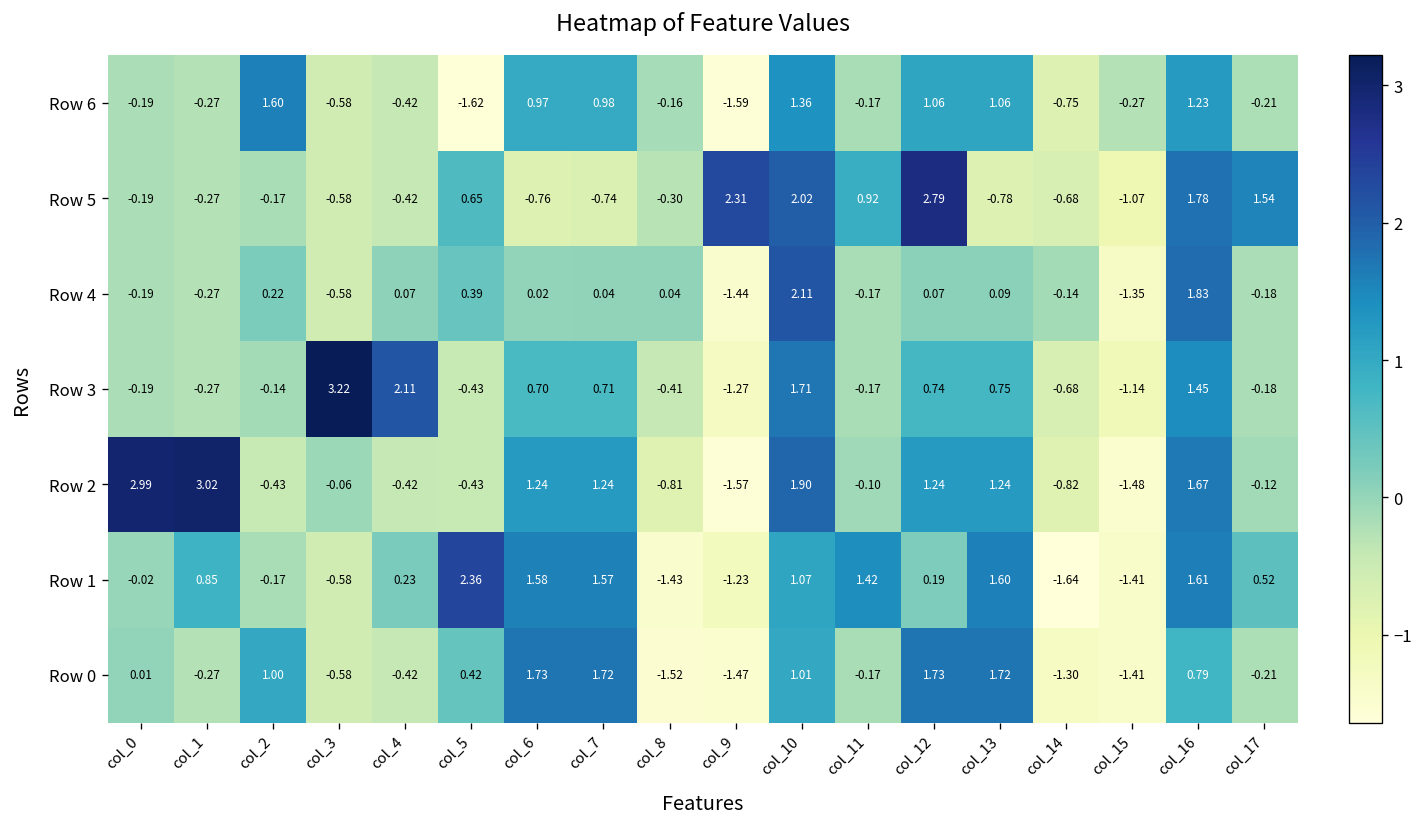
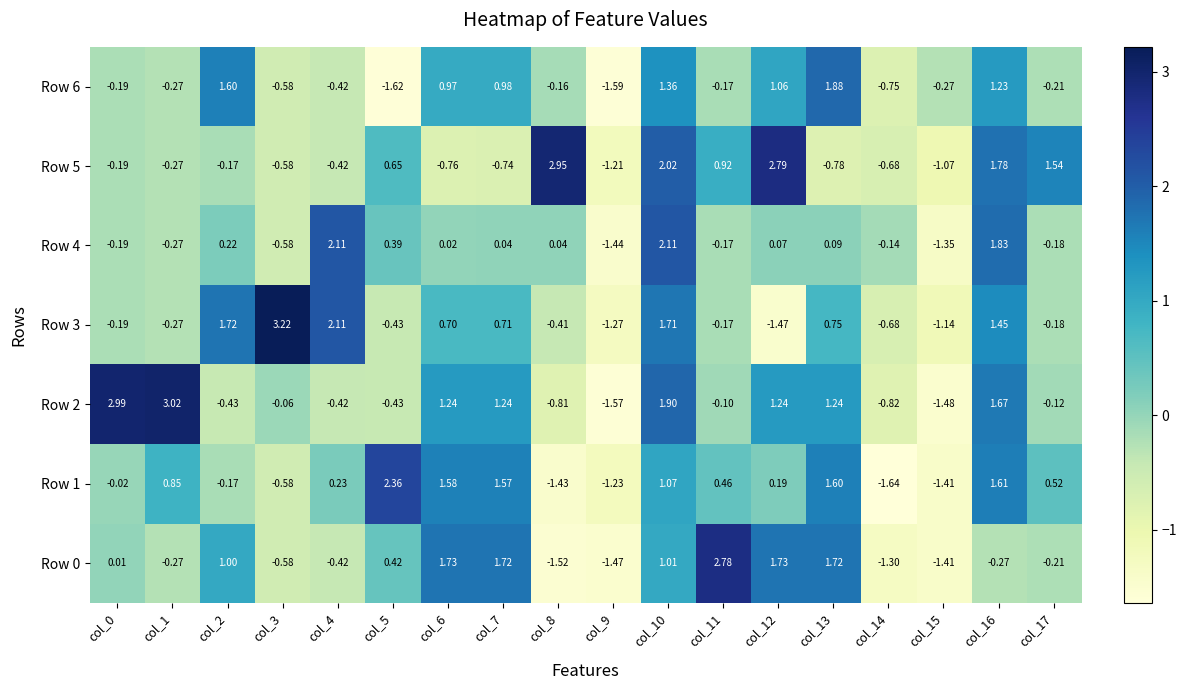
  {
    "Row 6": {
      "col_0": -0.19,
      "col_1": -0.27,
      "col_2": 1.60,
      "col_3": -0.58,
      "col_4": -0.42,
      "col_5": -1.62,
      "col_6": 0.97,
      "col_7": 0.98,
      "col_8": -0.16,
      "col_9": -1.59,
      "col_10": 1.36,
      "col_11": -0.17,
      "col_12": 1.06,
-     "col_13": 1.06,
+     "col_13": 1.88,
      "col_14": -0.75,
      "col_15": -0.27,
      "col_16": 1.23,
      "col_17": -0.21
    },
    "Row 5": {
      "col_0": -0.19,
      "col_1": -0.27,
      "col_2": -0.17,
      "col_3": -0.58,
      "col_4": -0.42,
      "col_5": 0.65,
      "col_6": -0.76,
      "col_7": -0.74,
-     "col_8": -0.30,
-     "col_9": 2.31,
+     "col_8": 2.95,
+     "col_9": -1.21,
      "col_10": 2.02,
      "col_11": 0.92,
      "col_12": 2.79,
      "col_13": -0.78,
      "col_14": -0.68,
      "col_15": -1.07,
      "col_16": 1.78,
      "col_17": 1.54
    },
    "Row 4": {
      "col_0": -0.19,
      "col_1": -0.27,
      "col_2": 0.22,
      "col_3": -0.58,
-     "col_4": 0.07,
+     "col_4": 2.11,
      "col_5": 0.39,
      "col_6": 0.02,
      "col_7": 0.04,
      "col_8": 0.04,
      "col_9": -1.44,
      "col_10": 2.11,
      "col_11": -0.17,
      "col_12": 0.07,
      "col_13": 0.09,
      "col_14": -0.14,
      "col_15": -1.35,
      "col_16": 1.83,
      "col_17": -0.18
    },
    "Row 3": {
      "col_0": -0.19,
      "col_1": -0.27,
-     "col_2": -0.14,
+     "col_2": 1.72,
      "col_3": 3.22,
      "col_4": 2.11,
      "col_5": -0.43,
      "col_6": 0.70,
      "col_7": 0.71,
      "col_8": -0.41,
      "col_9": -1.27,
      "col_10": 1.71,
      "col_11": -0.17,
-     "col_12": 0.74,
+     "col_12": -1.47,
      "col_13": 0.75,
      "col_14": -0.68,
      "col_15": -1.14,
      "col_16": 1.45,
      "col_17": -0.18
    },
    "Row 2": {
      "col_0": 2.99,
      "col_1": 3.02,
      "col_2": -0.43,
      "col_3": -0.06,
      "col_4": -0.42,
      "col_5": -0.43,
      "col_6": 1.24,
      "col_7": 1.24,
      "col_8": -0.81,
      "col_9": -1.57,
      "col_10": 1.90,
      "col_11": -0.10,
      "col_12": 1.24,
      "col_13": 1.24,
      "col_14": -0.82,
      "col_15": -1.48,
      "col_16": 1.67,
      "col_17": -0.12
    },
    "Row 1": {
      "col_0": -0.02,
      "col_1": 0.85,
      "col_2": -0.17,
      "col_3": -0.58,
      "col_4": 0.23,
      "col_5": 2.36,
      "col_6": 1.58,
      "col_7": 1.57,
      "col_8": -1.43,
      "col_9": -1.23,
      "col_10": 1.07,
-     "col_11": 1.42,
+     "col_11": 0.46,
      "col_12": 0.19,
      "col_13": 1.60,
      "col_14": -1.64,
      "col_15": -1.41,
      "col_16": 1.61,
      "col_17": 0.52
    },
    "Row 0": {
      "col_0": 0.01,
      "col_1": -0.27,
      "col_2": 1.00,
      "col_3": -0.58,
      "col_4": -0.42,
      "col_5": 0.42,
      "col_6": 1.73,
      "col_7": 1.72,
      "col_8": -1.52,
      "col_9": -1.47,
      "col_10": 1.01,
-     "col_11": -0.17,
+     "col_11": 2.78,
      "col_12": 1.73,
      "col_13": 1.72,
      "col_14": -1.30,
      "col_15": -1.41,
-     "col_16": 0.79,
+     "col_16": -0.27,
      "col_17": -0.21
    }
  }
